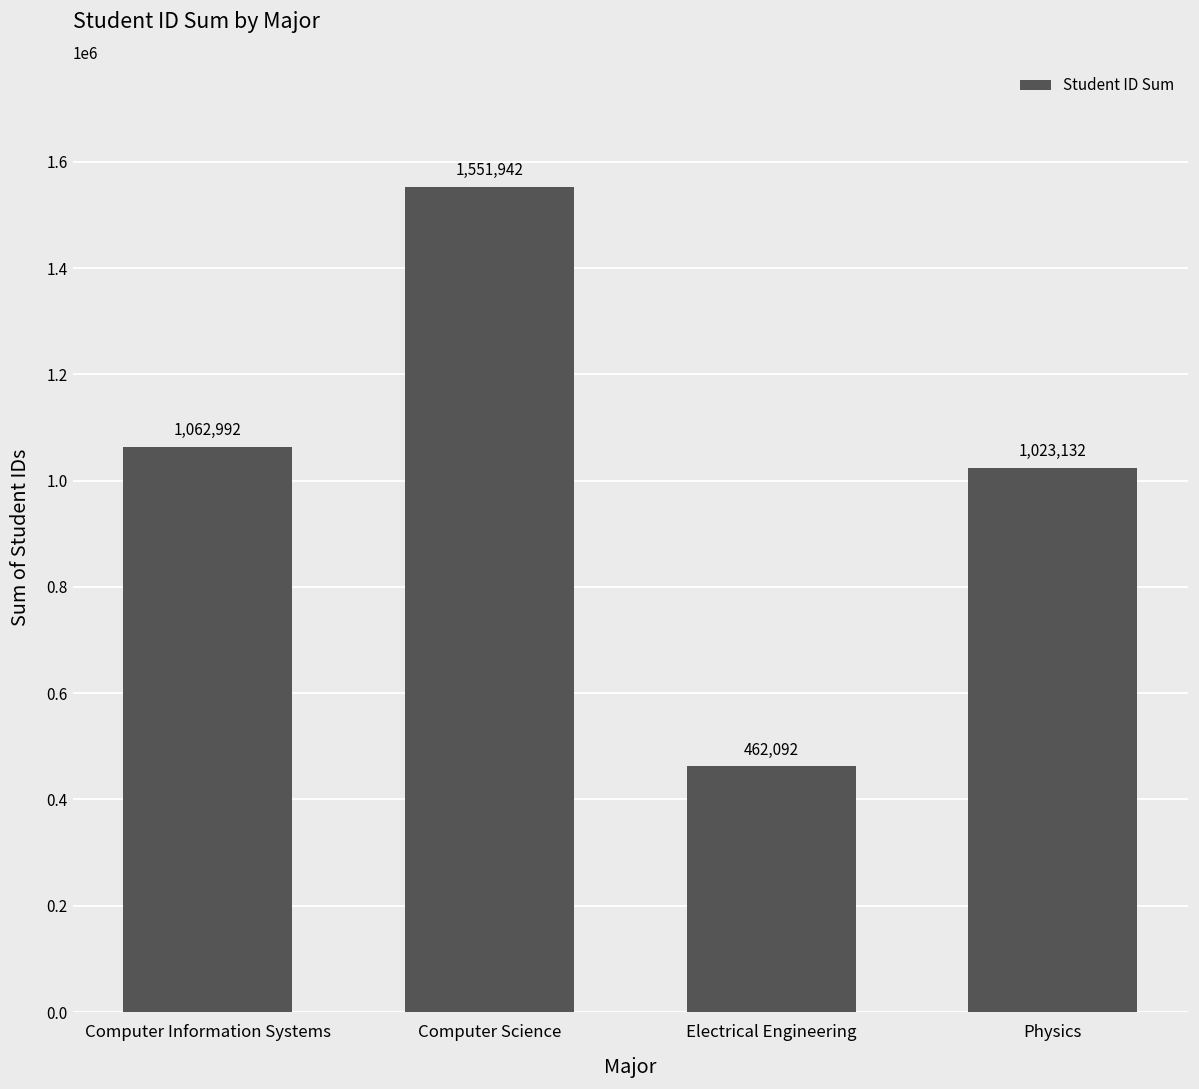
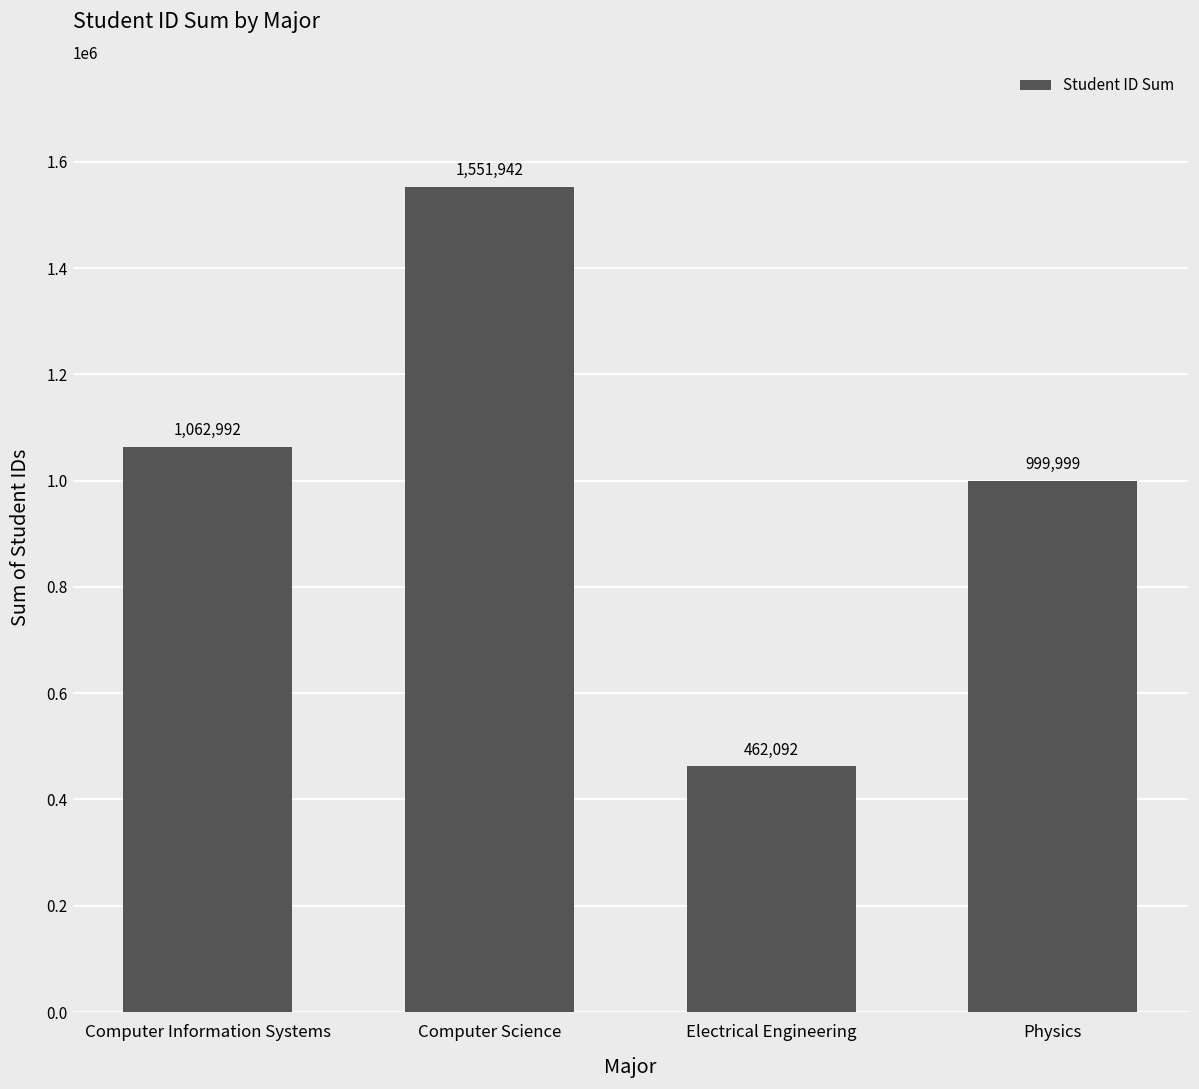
  {
    "Computer Information Systems": "1,062,992",
    "Computer Science": "1,551,942",
    "Electrical Engineering": "462,092",
-   "Physics": "1,023,132"
+   "Physics": "999,999"
  }
